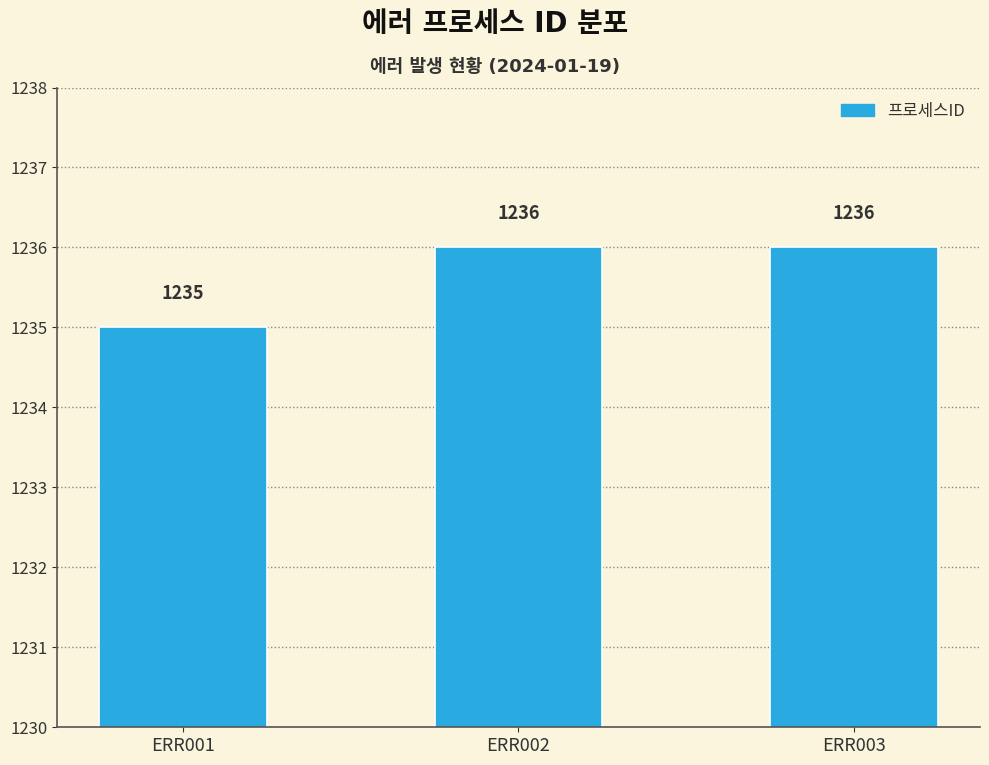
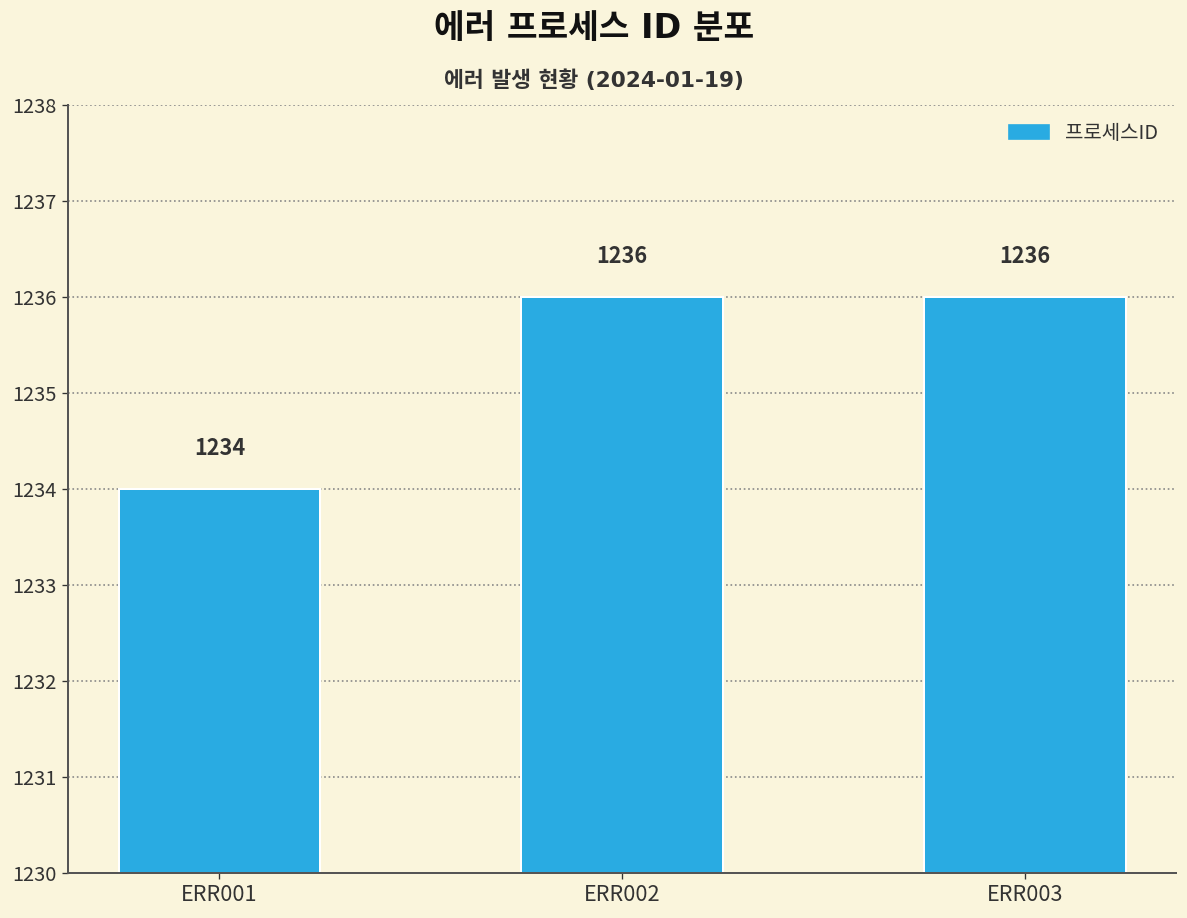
  {
-   "ERR001": 1235,
+   "ERR001": 1234,
    "ERR002": 1236,
    "ERR003": 1236
  }
